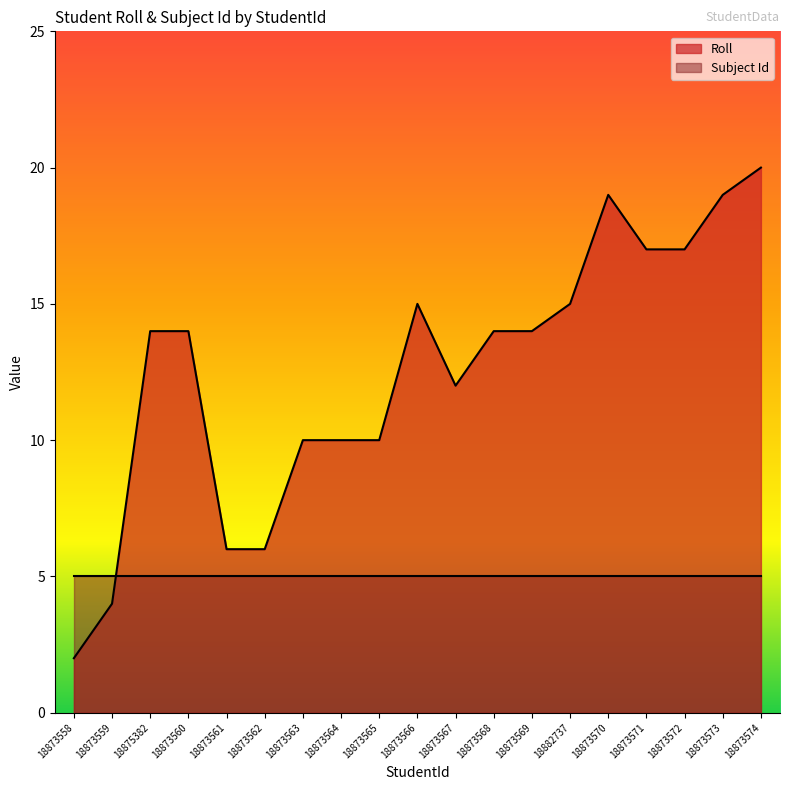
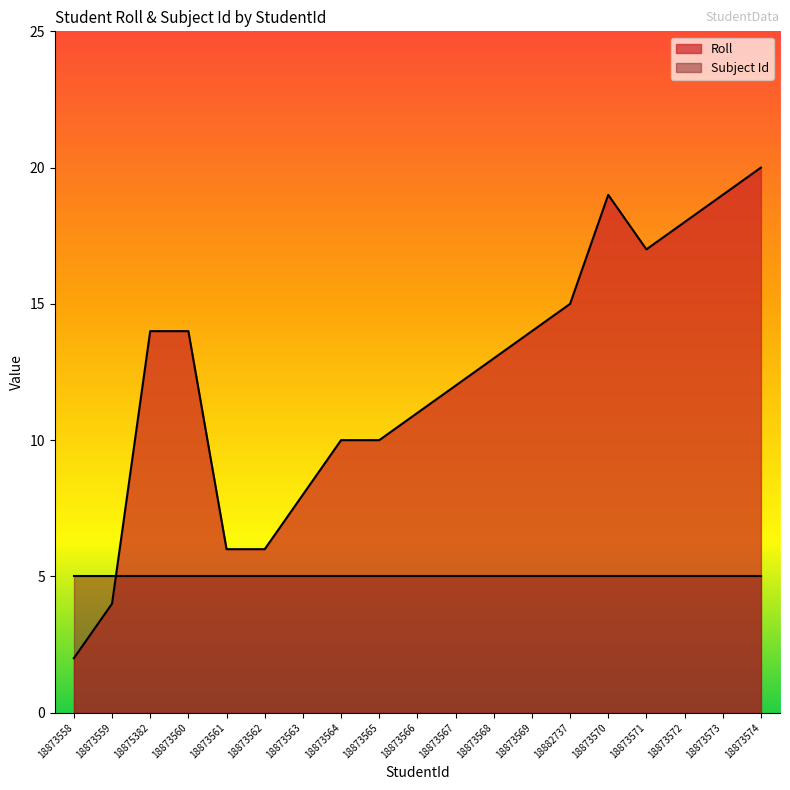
  {
    "Roll": {
      "18873558": 2,
      "18873559": 4,
      "18875382": 14,
      "18873560": 14,
      "18873561": 6,
      "18873562": 6,
-     "18873563": 10,
+     "18873563": 8,
      "18873564": 10,
      "18873565": 10,
-     "18873566": 15,
+     "18873566": 11,
      "18873567": 12,
-     "18873568": 14,
+     "18873568": 13,
      "18873569": 14,
      "18882737": 15,
      "18873570": 19,
      "18873571": 17,
-     "18873572": 17,
+     "18873572": 18,
      "18873573": 19,
      "18873574": 20
    },
    "Subject Id": {
      "18873558": 5,
      "18873559": 5,
      "18875382": 5,
      "18873560": 5,
      "18873561": 5,
      "18873562": 5,
      "18873563": 5,
      "18873564": 5,
      "18873565": 5,
      "18873566": 5,
      "18873567": 5,
      "18873568": 5,
      "18873569": 5,
      "18882737": 5,
      "18873570": 5,
      "18873571": 5,
      "18873572": 5,
      "18873573": 5,
      "18873574": 5
    }
  }
